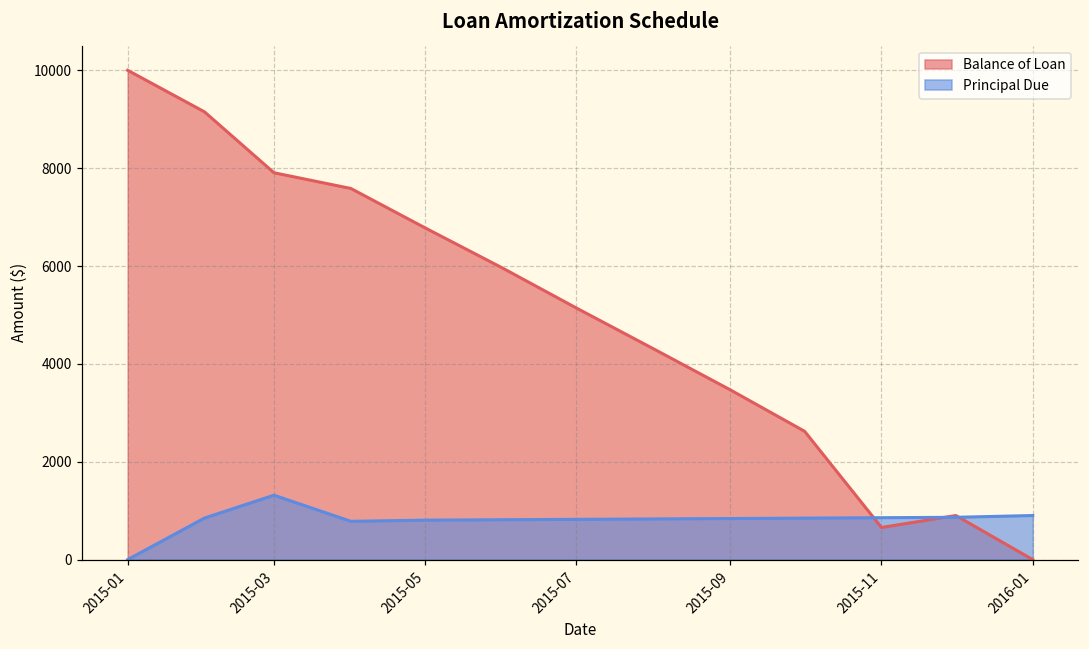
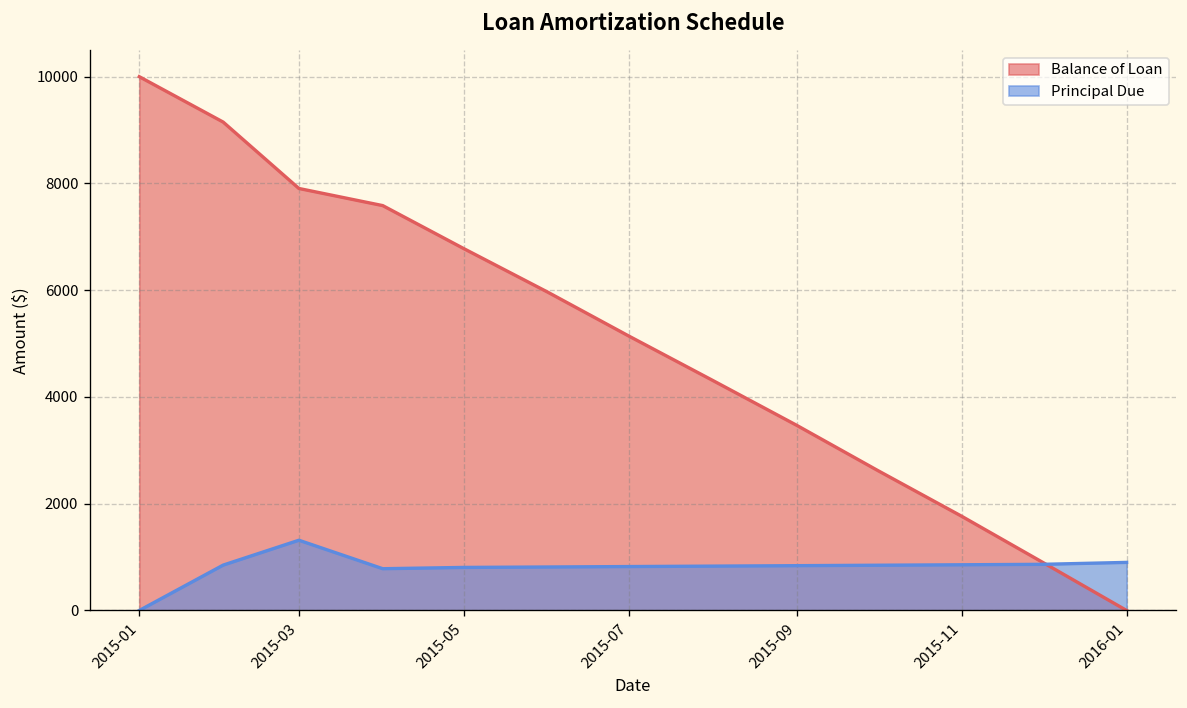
  {
    "Balance of Loan": {
      "2015-01": 10000,
      "2015-03": 7900,
      "2015-05": 6800,
      "2015-07": 5100,
      "2015-09": 3500,
-     "2015-11": 700,
+     "2015-11": 1800,
      "2016-01": 0
    },
    "Principal Due": {
      "2015-01": 0,
      "2015-03": 1300,
      "2015-05": 800,
      "2015-07": 800,
      "2015-09": 800,
      "2015-11": 900,
      "2016-01": 900
    }
  }
